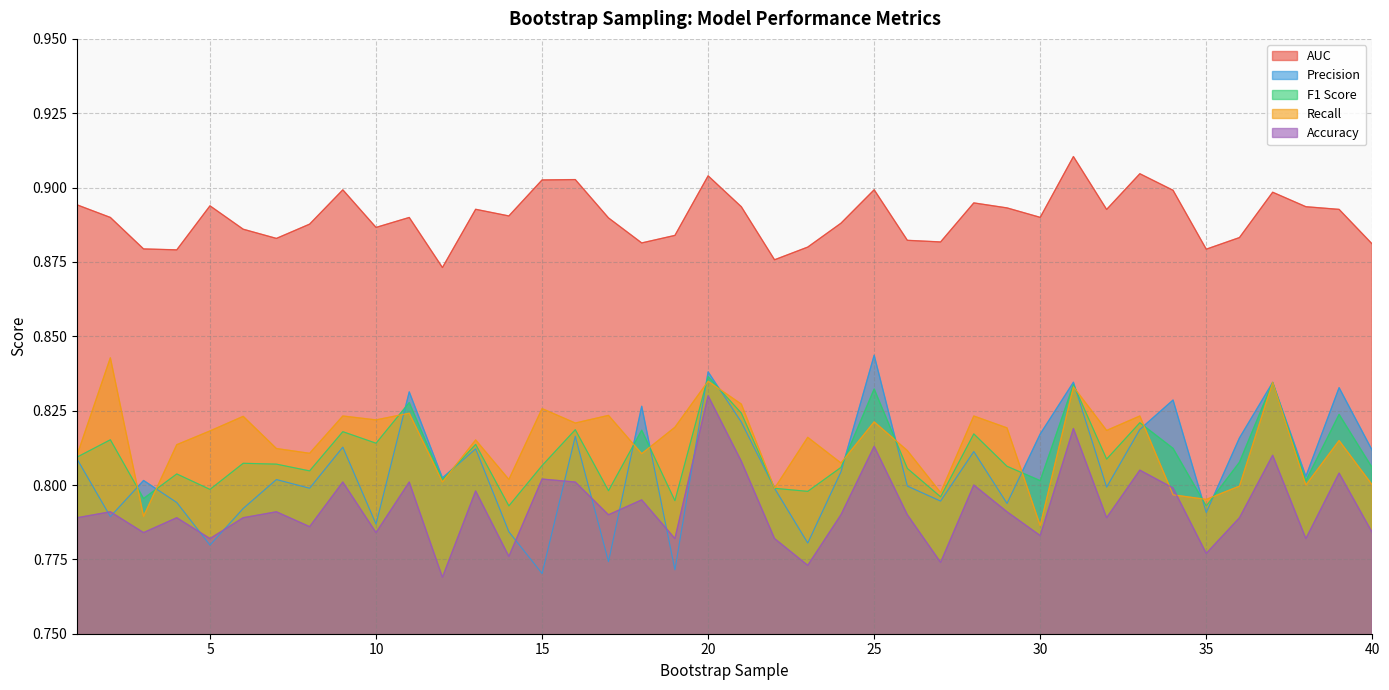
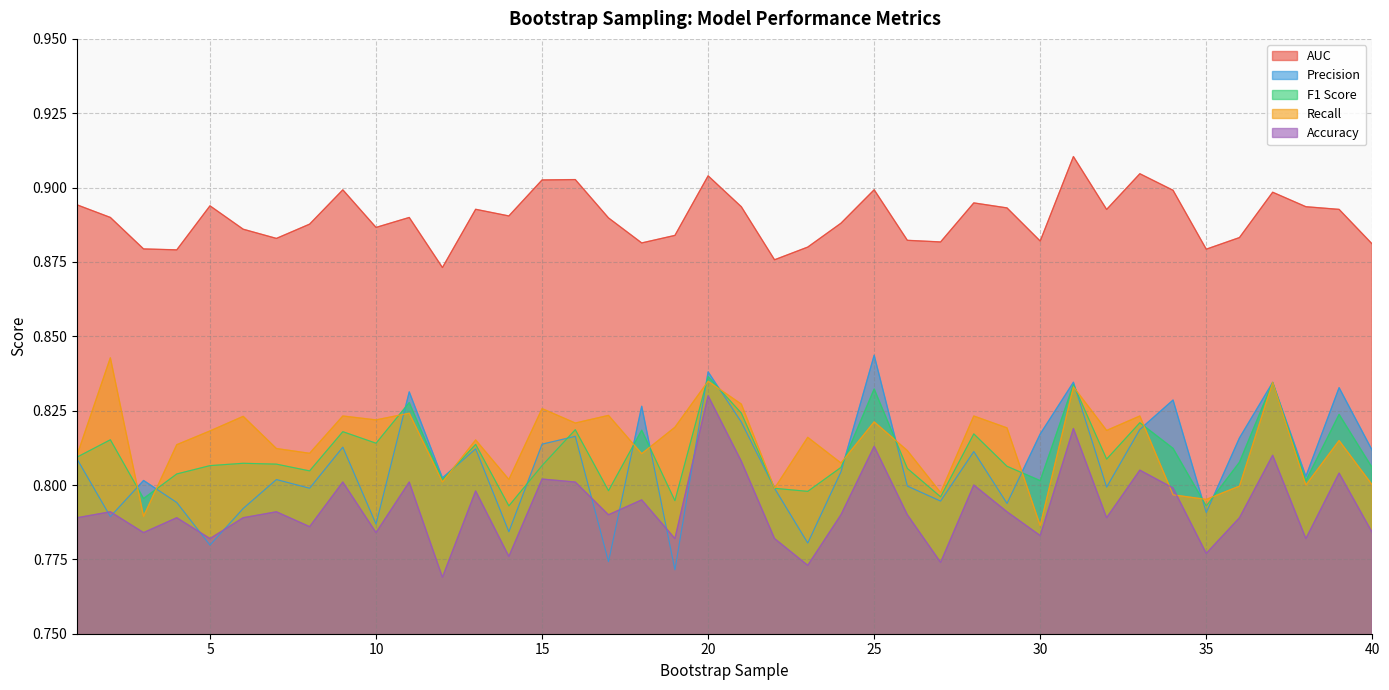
  {
    "AUC": {
      "5": 0.894,
      "10": 0.887,
      "15": 0.903,
      "20": 0.904,
      "25": 0.899,
-     "30": 0.890,
+     "30": 0.882,
      "35": 0.879,
      "40": 0.881
    },
    "Precision": {
      "5": 0.780,
      "10": 0.787,
-     "15": 0.770,
+     "15": 0.814,
      "20": 0.838,
      "25": 0.844,
      "30": 0.817,
      "35": 0.791,
      "40": 0.812
    },
    "F1 Score": {
-     "5": 0.799,
+     "5": 0.807,
      "10": 0.814,
      "15": 0.807,
      "20": 0.836,
      "25": 0.832,
      "30": 0.801,
      "35": 0.793,
      "40": 0.806
    },
    "Recall": {
      "5": 0.818,
      "10": 0.822,
      "15": 0.826,
      "20": 0.835,
      "25": 0.821,
      "30": 0.786,
      "35": 0.795,
      "40": 0.800
    },
    "Accuracy": {
      "5": 0.782,
      "10": 0.784,
      "15": 0.802,
      "20": 0.830,
      "25": 0.813,
      "30": 0.783,
      "35": 0.777,
      "40": 0.784
    }
  }
